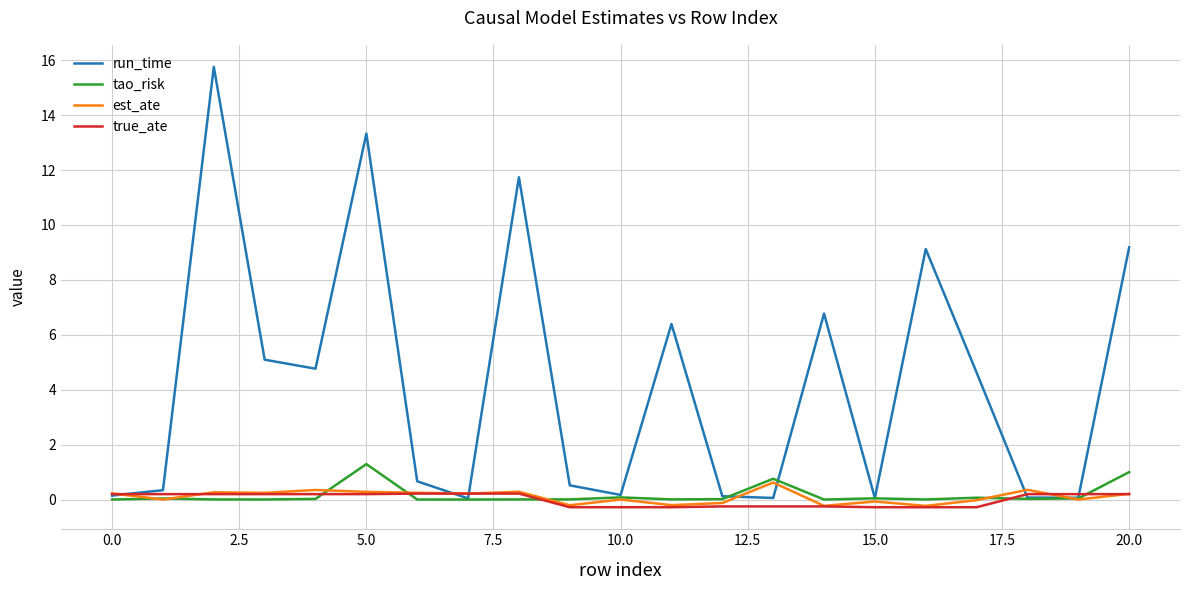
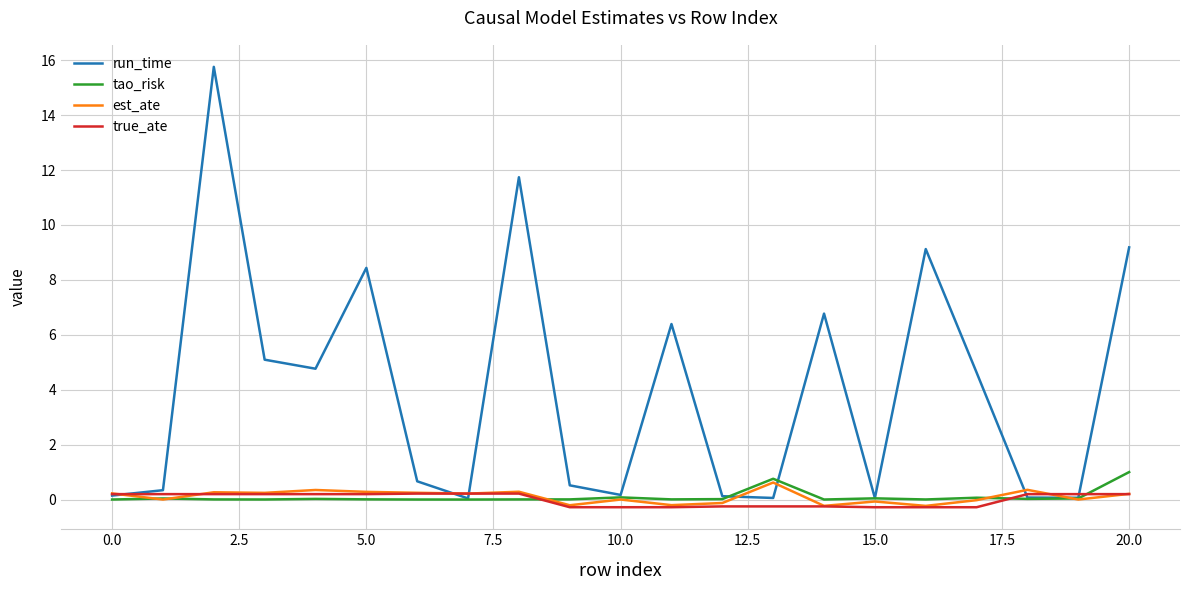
  {
    "run_time": {
-     "5.0": 13.3,
+     "5.0": 8.4,
      "20.0": 9.2
    },
    "tao_risk": {
      "0.0": 0.0,
-     "5.0": 1.3,
+     "5.0": 0.0,
      "20.0": 1.0
    },
    "est_ate": {
      "15.0": -0.1
    },
    "true_ate": {
      "10.0": -0.3,
      "15.0": -0.3
    }
  }
